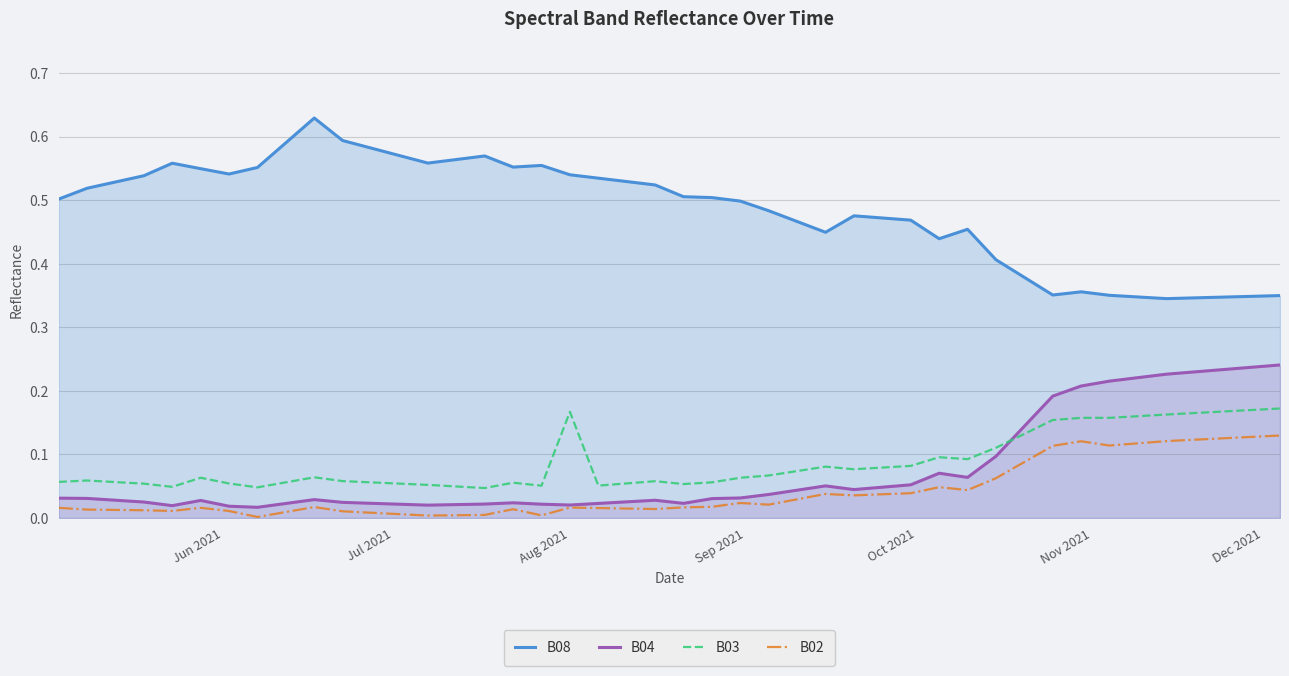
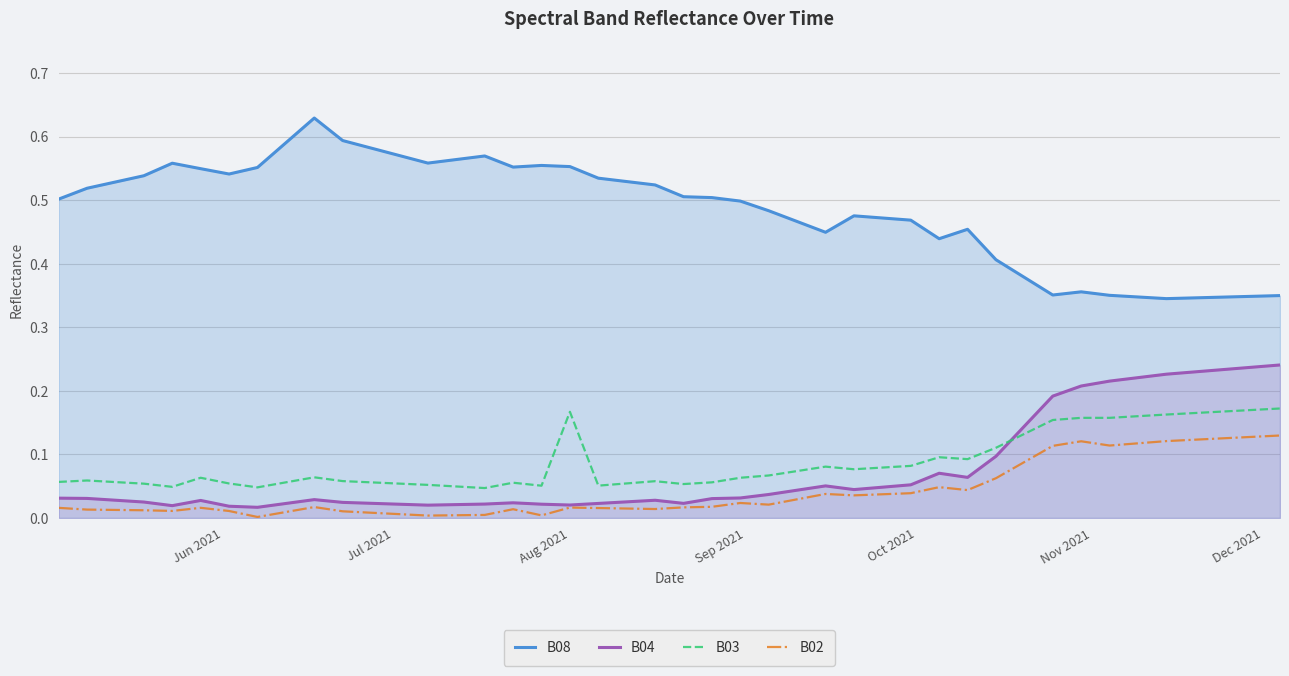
  {
    "B08": {
-     "Aug 2021": 0.54
+     "Aug 2021": 0.55
    },
    "B03": {
      "Aug 2021": 0.17
    }
  }
